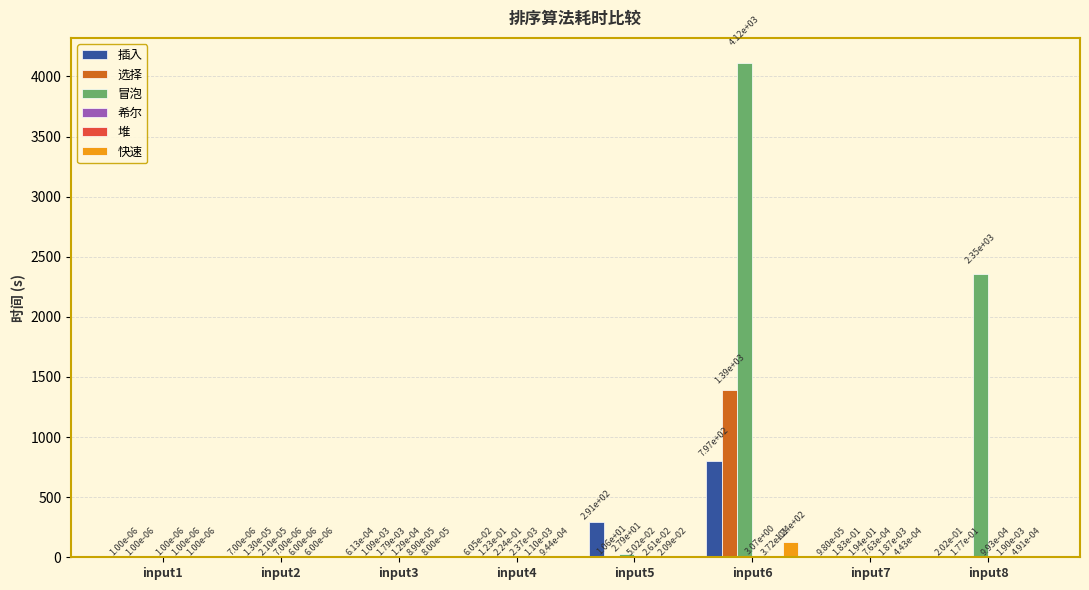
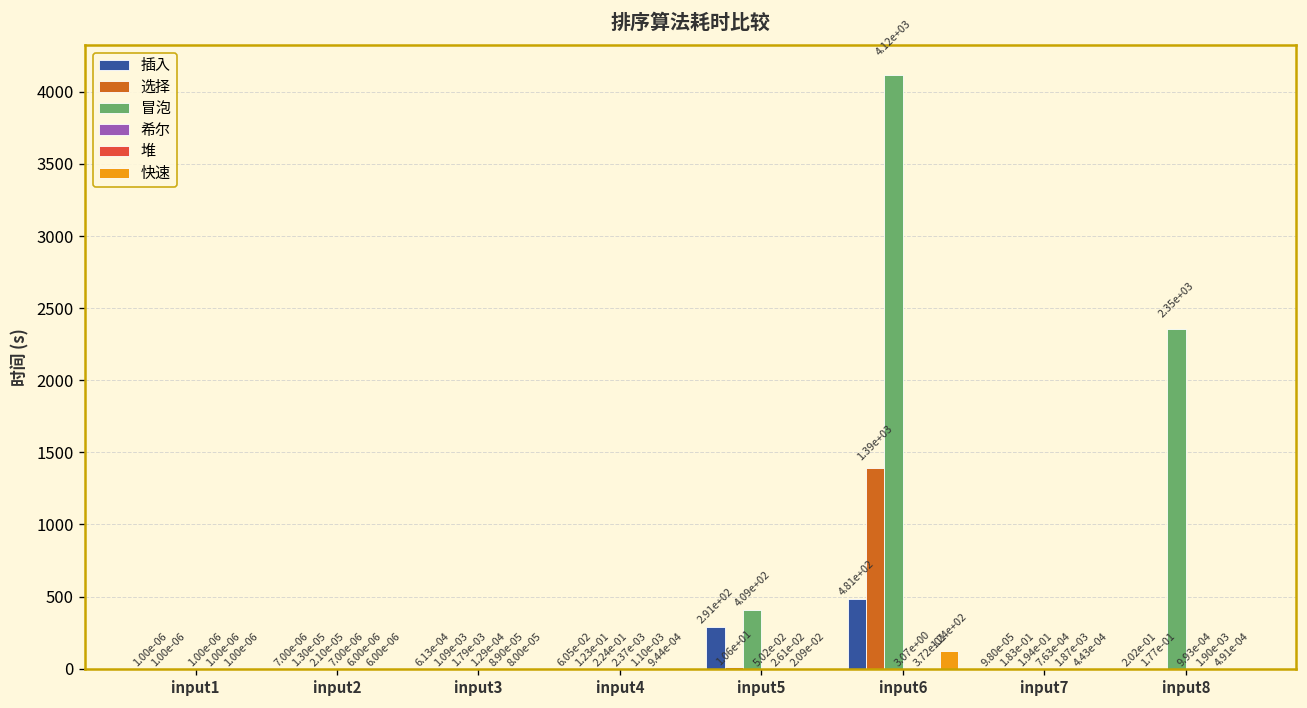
  {
    "插入": {
      "input5": "2.91e+02",
-     "input6": "7.97e+02"
+     "input6": "4.81e+02"
    },
    "冒泡": {
-     "input5": "2.79e+01"
+     "input5": "4.09e+02"
    }
  }
